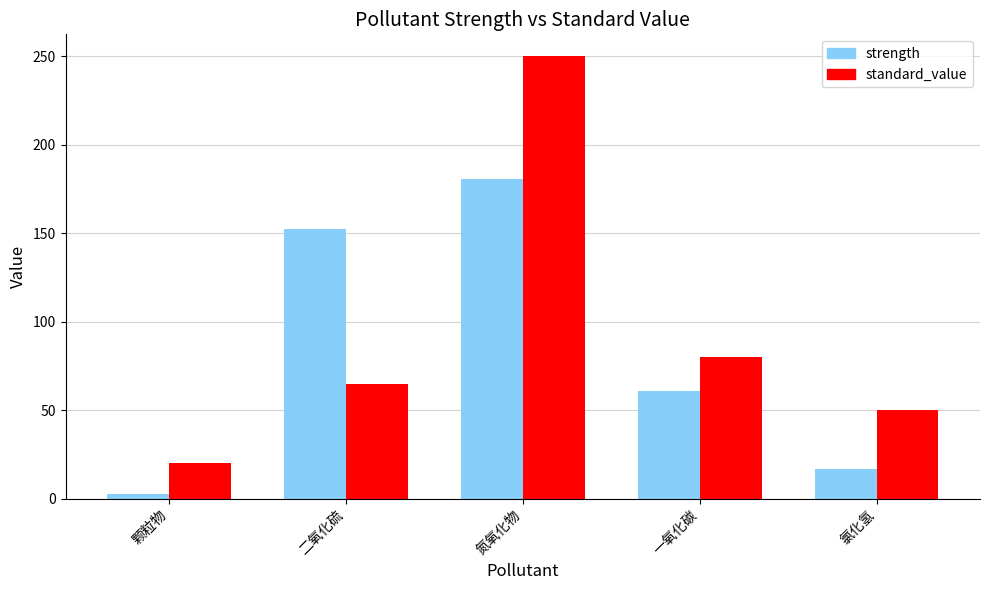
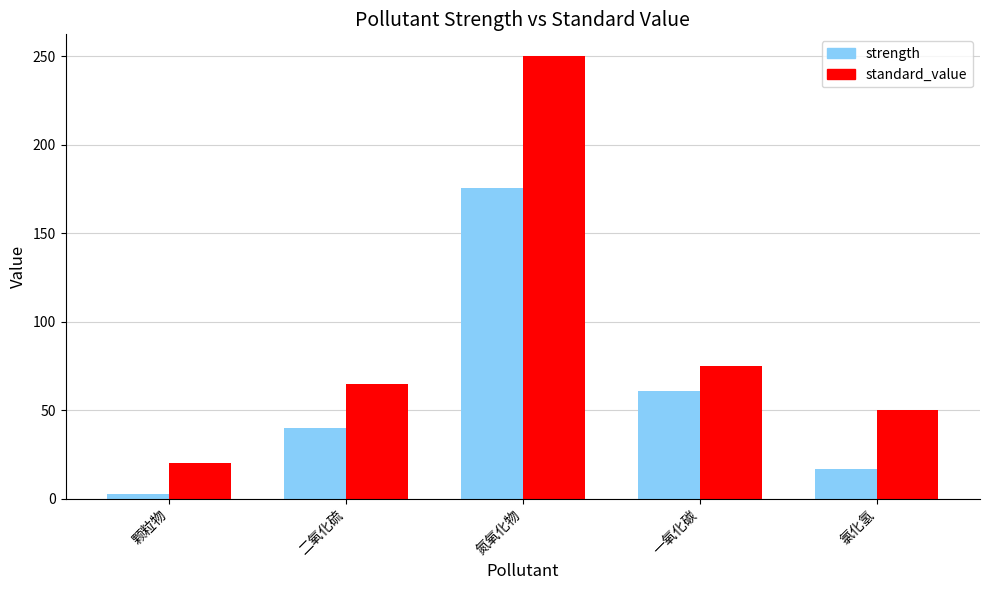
  {
    "strength": {
      "颗粒物": 2,
-     "二氧化硫": 153,
-     "氮氧化物": 181,
+     "二氧化硫": 40,
+     "氮氧化物": 175,
      "一氧化碳": 61,
      "氯化氢": 17
    },
    "standard_value": {
      "颗粒物": 20,
      "二氧化硫": 65,
      "氮氧化物": 250,
-     "一氧化碳": 80,
+     "一氧化碳": 75,
      "氯化氢": 50
    }
  }
